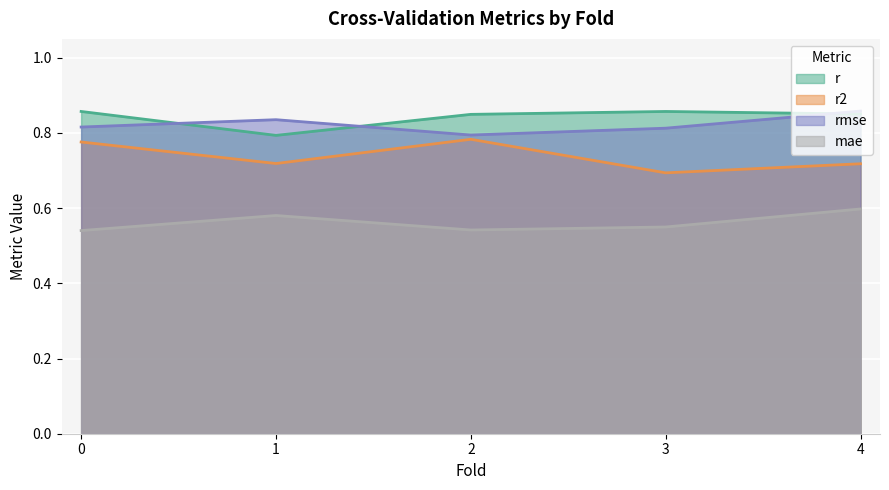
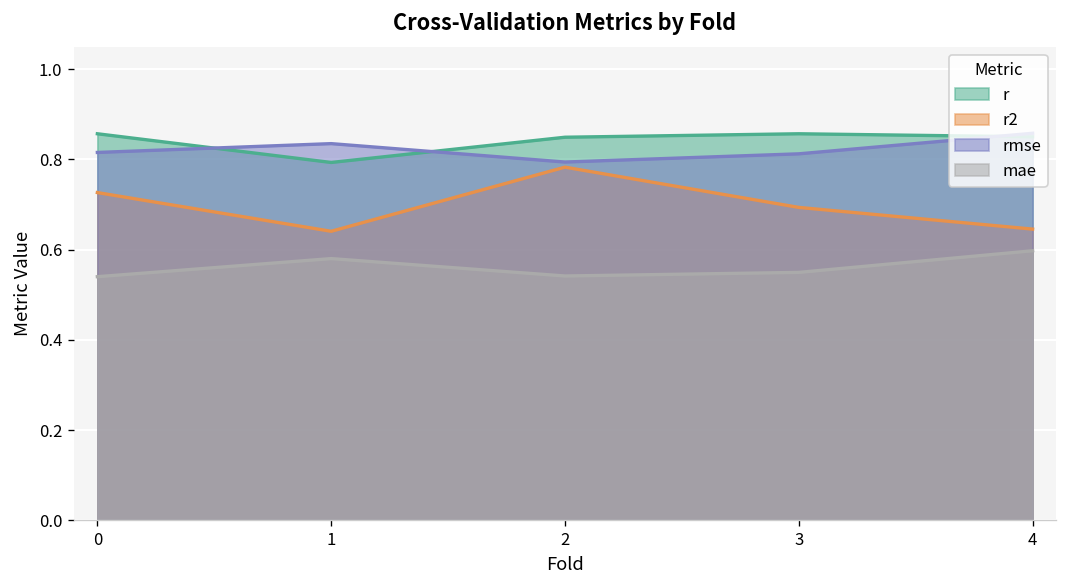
  {
    "r": {
      "0": 0.86,
      "1": 0.79,
      "2": 0.85,
      "3": 0.86
    },
    "r2": {
-     "0": 0.78,
-     "1": 0.72,
+     "0": 0.73,
+     "1": 0.64,
      "2": 0.78,
      "3": 0.69,
-     "4": 0.72
+     "4": 0.65
    }
  }
